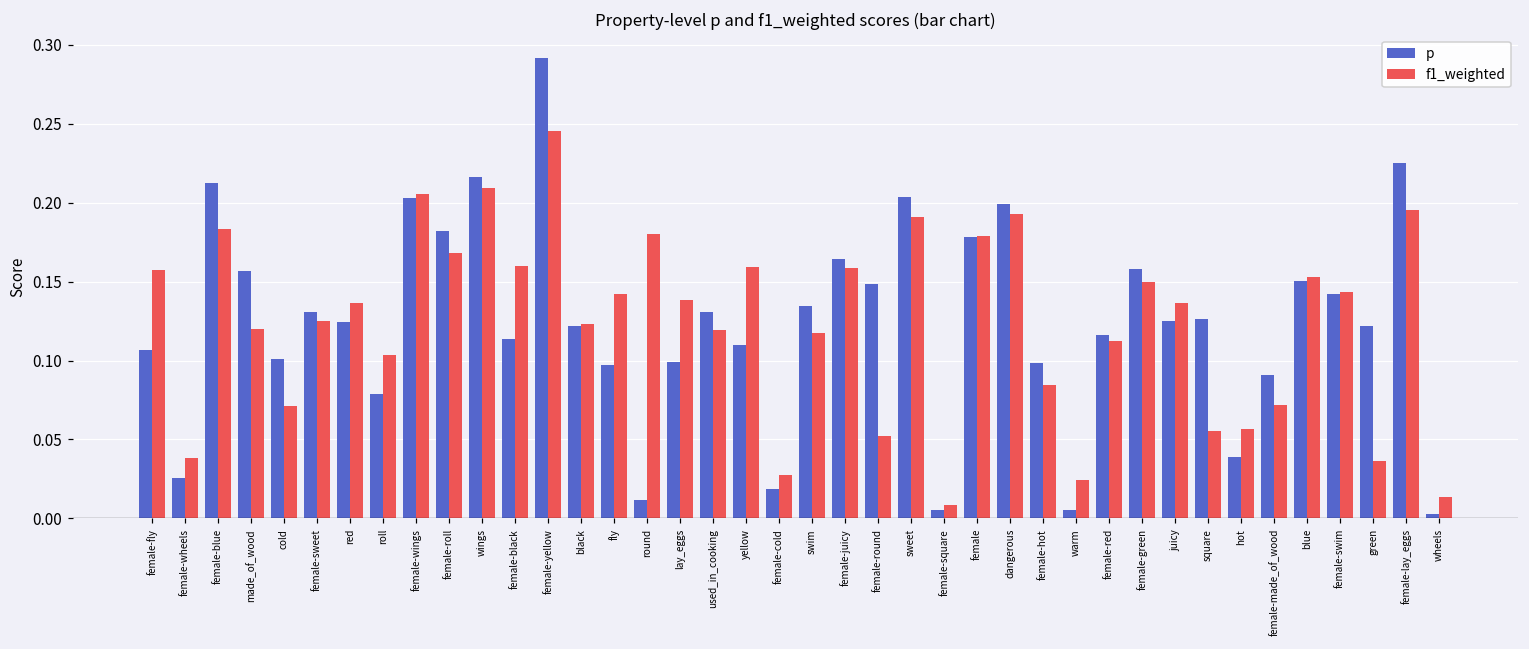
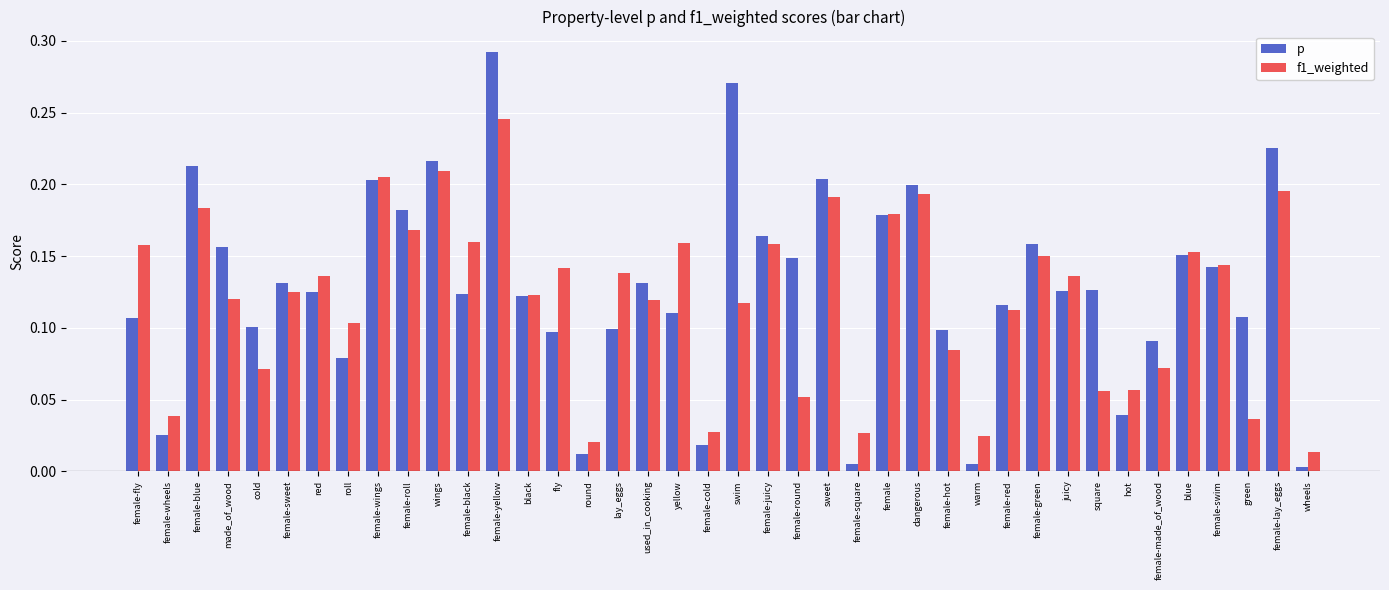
  {
    "p": {
      "female-fly": 0.107,
      "female-wheels": 0.025,
      "female-blue": 0.213,
      "made_of_wood": 0.157,
      "cold": 0.101,
      "female-sweet": 0.131,
      "red": 0.125,
      "roll": 0.079,
      "female-wings": 0.203,
      "female-roll": 0.182,
      "wings": 0.216,
-     "female-black": 0.113,
+     "female-black": 0.124,
      "female-yellow": 0.292,
      "black": 0.122,
      "fly": 0.097,
      "round": 0.012,
      "lay_eggs": 0.099,
      "used_in_cooking": 0.131,
      "yellow": 0.110,
      "female-cold": 0.019,
-     "swim": 0.134,
+     "swim": 0.271,
      "female-juicy": 0.164,
      "female-round": 0.149,
      "sweet": 0.204,
      "female-square": 0.005,
      "female": 0.179,
      "dangerous": 0.200,
      "female-hot": 0.098,
      "warm": 0.005,
      "female-red": 0.116,
      "female-green": 0.158,
      "juicy": 0.125,
      "square": 0.127,
      "hot": 0.039,
      "female-made_of_wood": 0.091,
      "blue": 0.150,
      "female-swim": 0.142,
-     "green": 0.122,
+     "green": 0.107,
      "female-lay_eggs": 0.225,
      "wheels": 0.003
    },
    "f1_weighted": {
      "female-fly": 0.158,
      "female-wheels": 0.039,
      "female-blue": 0.183,
      "made_of_wood": 0.120,
      "cold": 0.071,
      "female-sweet": 0.125,
      "red": 0.136,
      "roll": 0.104,
      "female-wings": 0.205,
      "female-roll": 0.168,
      "wings": 0.209,
      "female-black": 0.160,
      "female-yellow": 0.245,
      "black": 0.123,
      "fly": 0.142,
-     "round": 0.180,
+     "round": 0.020,
      "lay_eggs": 0.138,
      "used_in_cooking": 0.119,
      "yellow": 0.159,
      "female-cold": 0.028,
      "swim": 0.118,
      "female-juicy": 0.159,
      "female-round": 0.052,
      "sweet": 0.191,
-     "female-square": 0.008,
+     "female-square": 0.027,
      "female": 0.179,
      "dangerous": 0.193,
      "female-hot": 0.085,
      "warm": 0.025,
      "female-red": 0.112,
      "female-green": 0.150,
      "juicy": 0.136,
      "square": 0.056,
      "hot": 0.057,
      "female-made_of_wood": 0.072,
      "blue": 0.153,
      "female-swim": 0.144,
      "green": 0.036,
      "female-lay_eggs": 0.195,
      "wheels": 0.013
    }
  }
